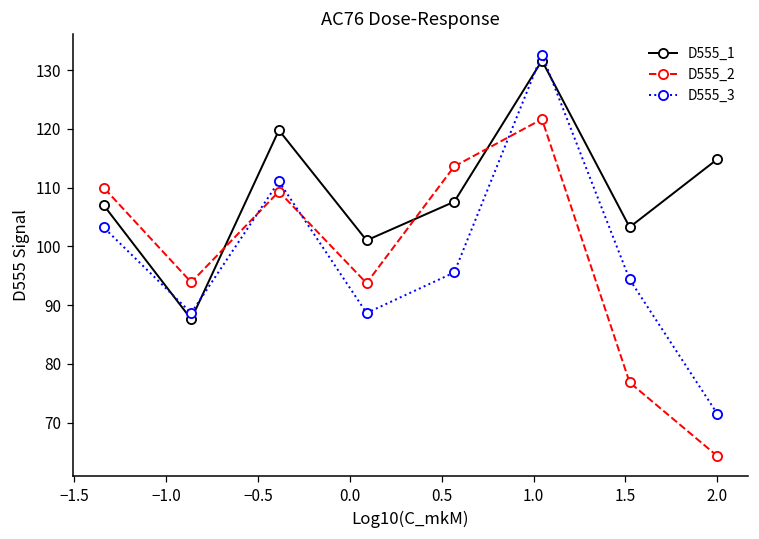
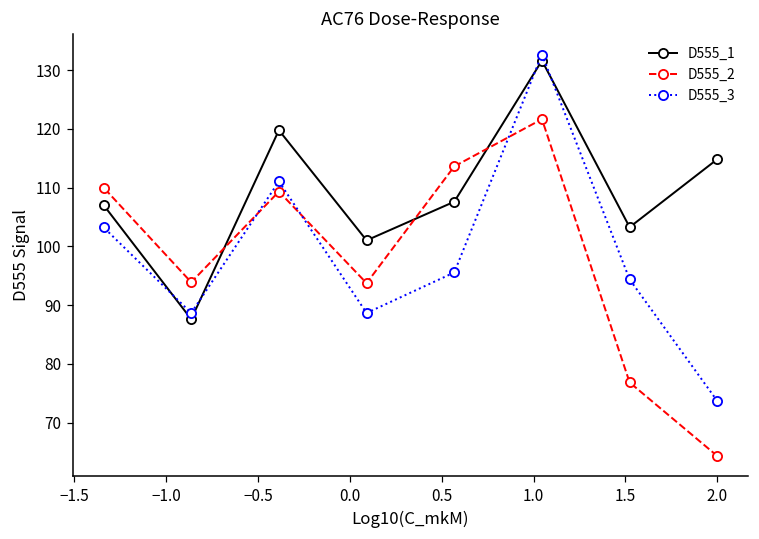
  {
    "D555_1": {
      "2.0": 115
    },
    "D555_2": {
      "2.0": 64
    },
    "D555_3": {
-     "2.0": 72
+     "2.0": 74
    }
  }
